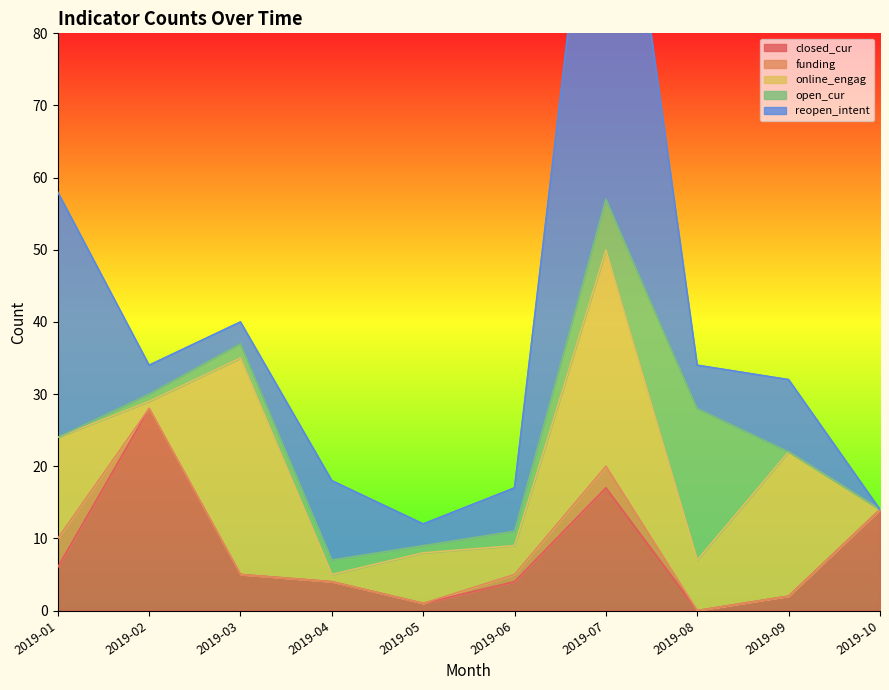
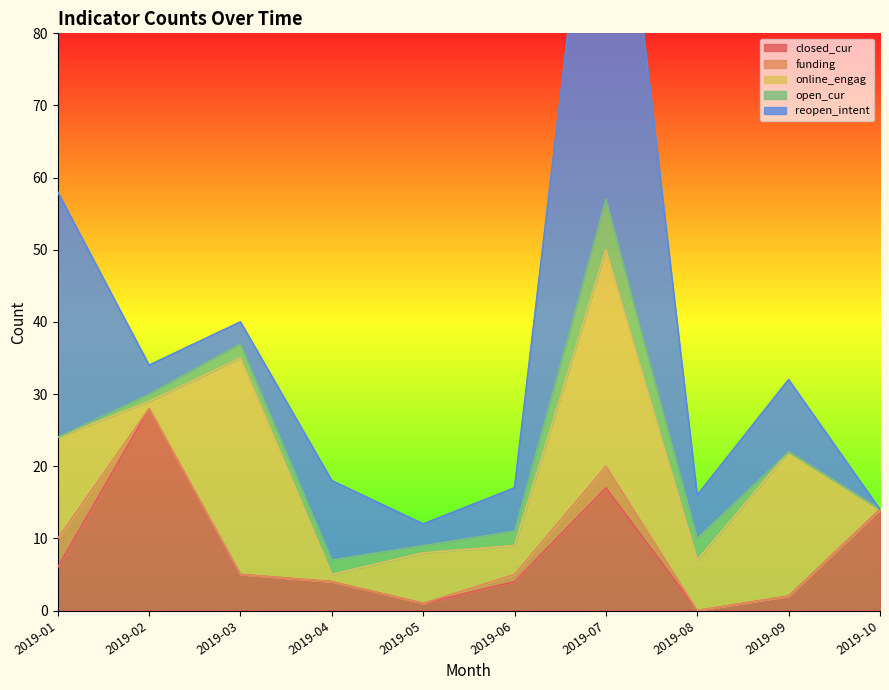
  {
    "open_cur": {
      "2019-02": 1,
      "2019-03": 2,
      "2019-04": 2,
      "2019-05": 1,
      "2019-06": 2,
      "2019-07": 7,
-     "2019-08": 21
+     "2019-08": 3
    },
    "reopen_intent": {
      "2019-01": 34,
      "2019-02": 4,
      "2019-03": 3,
      "2019-04": 11,
      "2019-05": 3,
      "2019-06": 6,
      "2019-08": 6,
      "2019-09": 10
    }
  }
